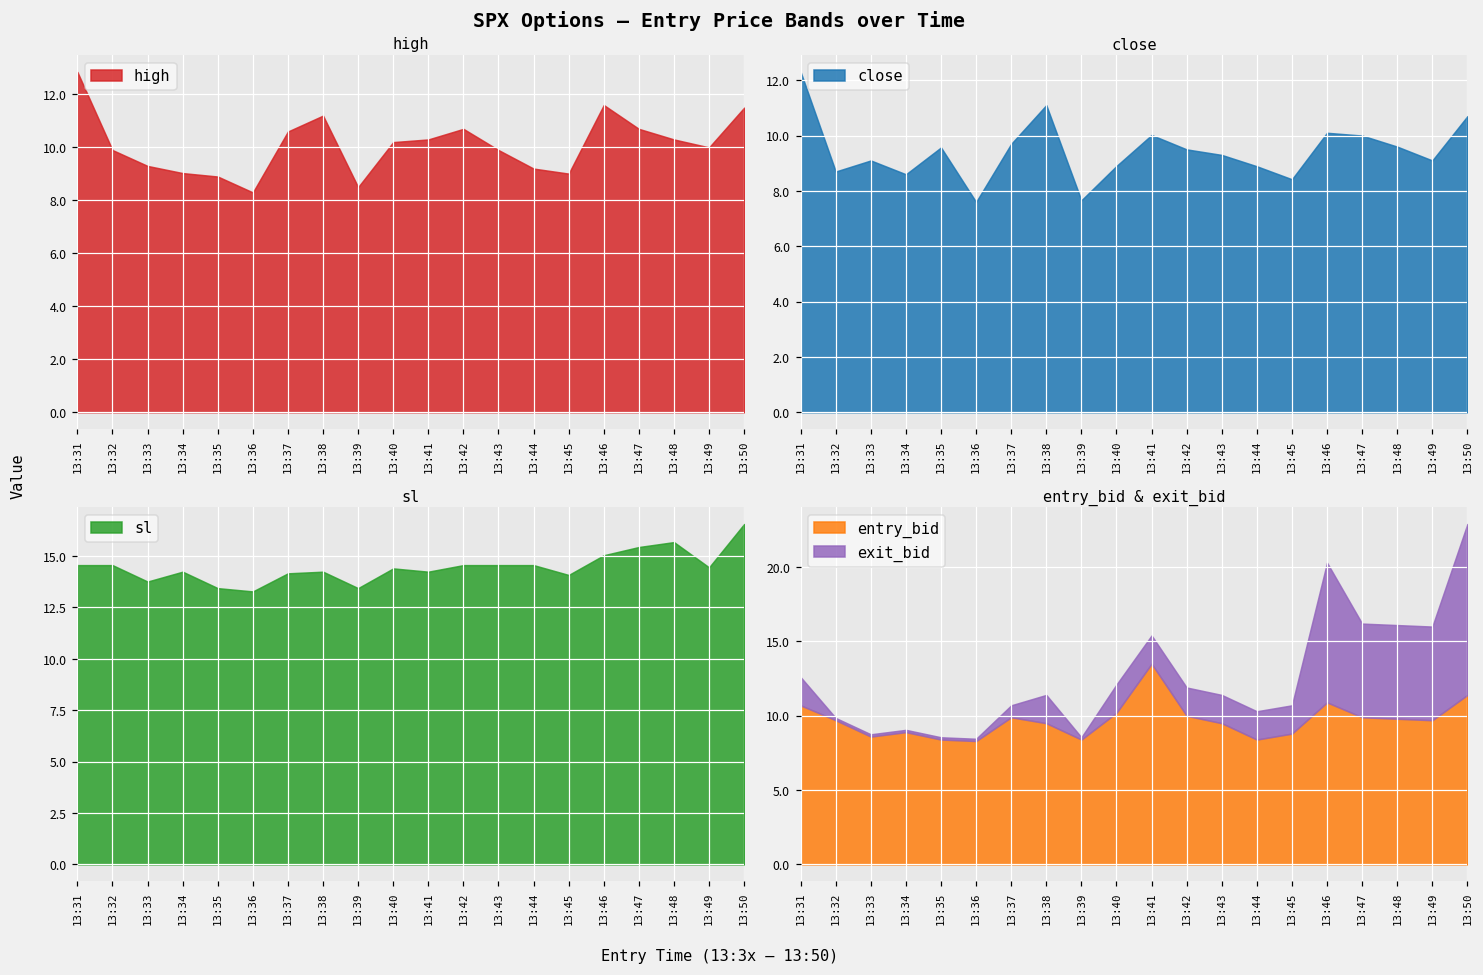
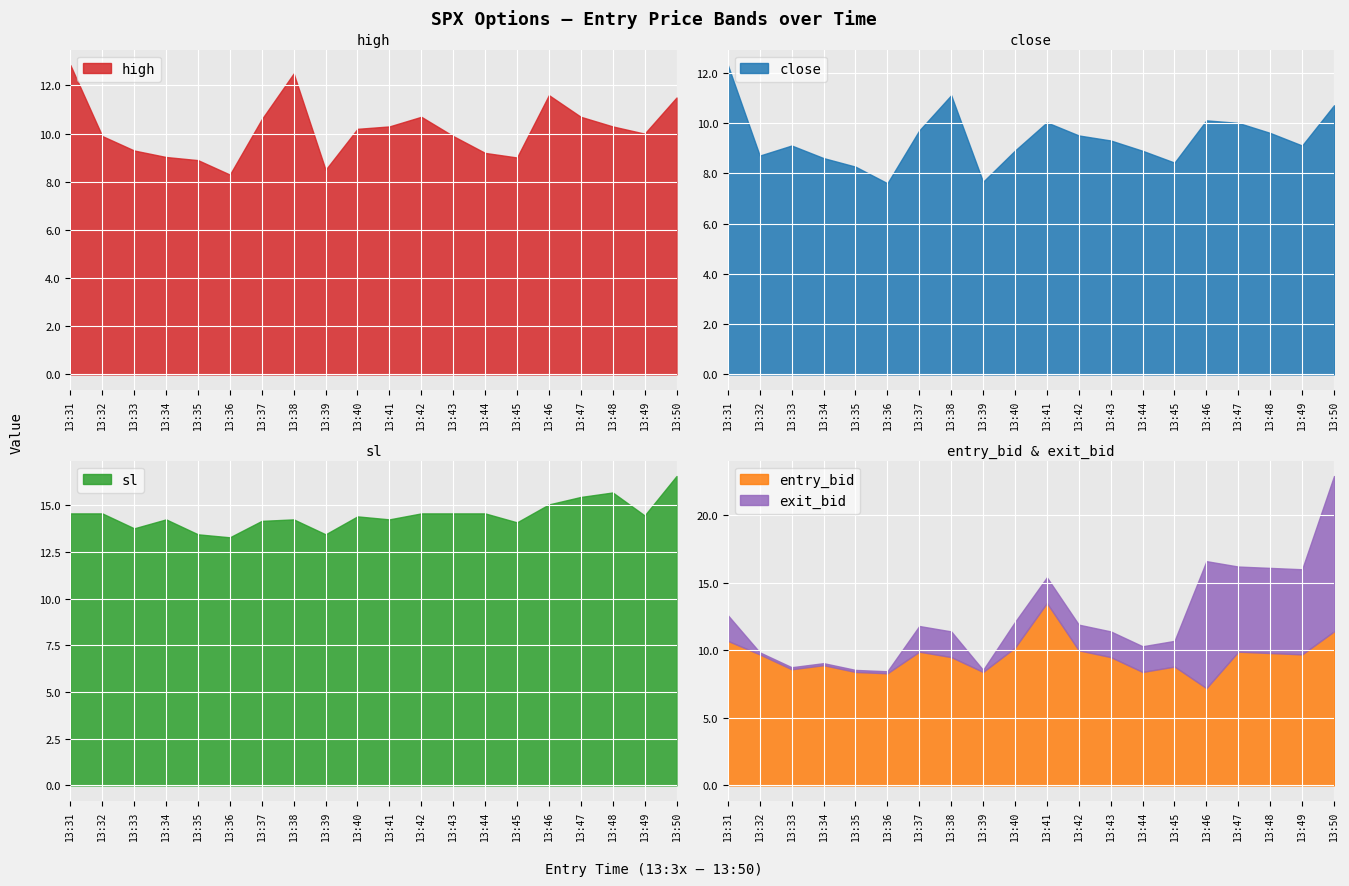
  {
    "high": {
      "13:31": 12.9,
      "13:32": 9.9,
      "13:33": 9.3,
      "13:34": 9.0,
      "13:35": 8.9,
      "13:36": 8.3,
      "13:37": 10.6,
-     "13:38": 11.2,
+     "13:38": 12.5,
      "13:39": 8.5,
      "13:40": 10.2,
      "13:41": 10.3,
      "13:42": 10.7,
      "13:43": 9.9,
      "13:44": 9.2,
      "13:45": 9.0,
      "13:46": 11.6,
      "13:47": 10.7,
      "13:48": 10.3,
      "13:49": 10.0,
      "13:50": 11.5
    },
    "close": {
      "13:31": 12.3,
      "13:32": 8.7,
      "13:33": 9.1,
      "13:34": 8.6,
-     "13:35": 9.6,
+     "13:35": 8.3,
      "13:36": 7.6,
      "13:37": 9.7,
      "13:38": 11.1,
      "13:39": 7.7,
      "13:40": 8.9,
      "13:41": 10.0,
      "13:42": 9.5,
      "13:43": 9.3,
      "13:44": 8.9,
      "13:45": 8.4,
      "13:46": 10.1,
      "13:47": 10.0,
      "13:48": 9.6,
      "13:49": 9.1,
      "13:50": 10.7
    },
    "sl": {
      "13:31": 14.6,
      "13:32": 14.6,
      "13:33": 13.8,
      "13:34": 14.2,
      "13:35": 13.4,
      "13:36": 13.3,
      "13:37": 14.2,
      "13:38": 14.2,
      "13:39": 13.4,
      "13:40": 14.4,
      "13:41": 14.2,
      "13:42": 14.6,
      "13:43": 14.6,
      "13:44": 14.6,
      "13:45": 14.1,
      "13:46": 15.0,
      "13:47": 15.4,
      "13:48": 15.7,
      "13:49": 14.5,
      "13:50": 16.6
    },
    "entry_bid & exit_bid": {
      "entry_bid": {
        "13:31": 10.7,
        "13:37": 9.9,
        "13:38": 9.5,
        "13:40": 10.2,
        "13:41": 13.5,
        "13:42": 10.0,
        "13:43": 9.5,
        "13:44": 8.4,
        "13:45": 8.8,
-       "13:46": 10.9,
+       "13:46": 7.2,
        "13:47": 9.9,
        "13:48": 9.8,
        "13:49": 9.7,
        "13:50": 11.4
      },
      "exit_bid": {
        "13:31": 1.9,
-       "13:37": 0.8,
+       "13:37": 1.9,
        "13:38": 1.9,
        "13:40": 1.9,
        "13:41": 1.9,
        "13:42": 1.9,
        "13:43": 1.9,
        "13:44": 1.9,
        "13:45": 1.9,
        "13:46": 9.4,
        "13:47": 6.3,
        "13:48": 6.3,
        "13:49": 6.3,
        "13:50": 11.5
      }
    }
  }
